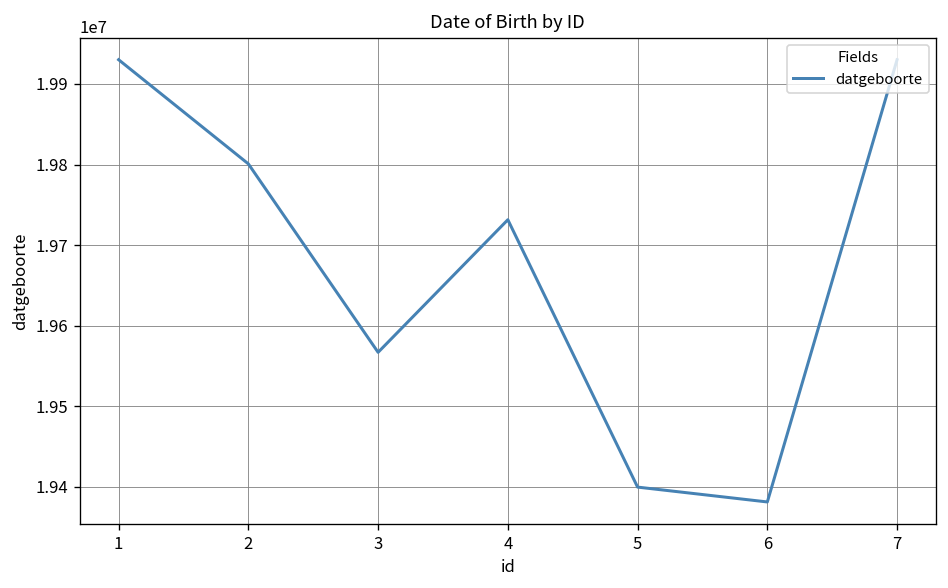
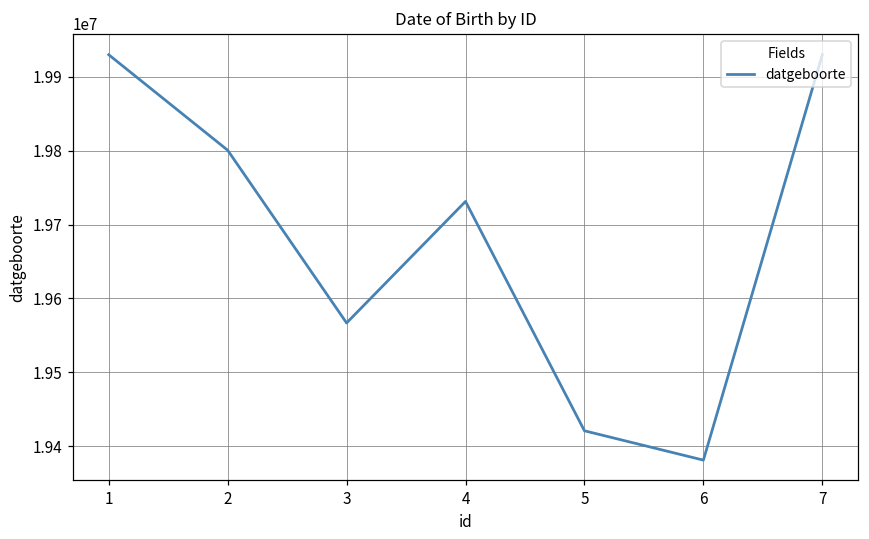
  {
    "1": 19930000,
    "2": 19800000,
    "3": 19570000,
    "4": 19730000,
-   "5": 19400000,
+   "5": 19420000,
    "6": 19380000
  }
